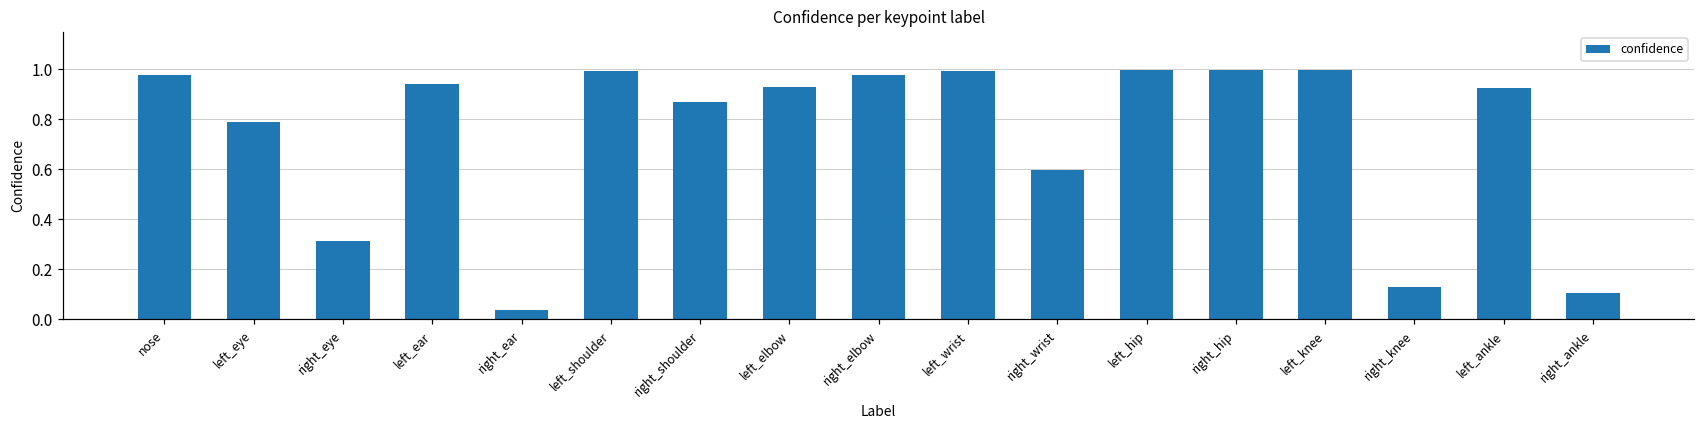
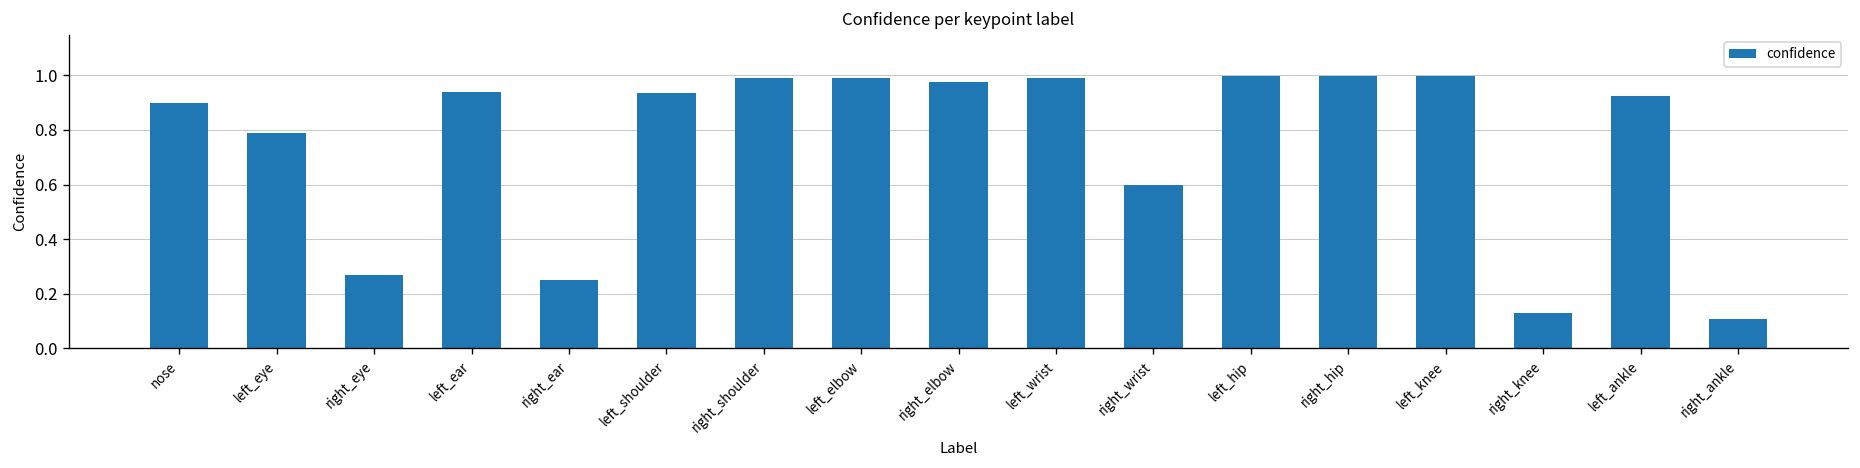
  {
-   "nose": 0.98,
+   "nose": 0.90,
    "left_eye": 0.79,
-   "right_eye": 0.31,
+   "right_eye": 0.27,
    "left_ear": 0.94,
-   "right_ear": 0.04,
-   "left_shoulder": 0.99,
-   "right_shoulder": 0.87,
-   "left_elbow": 0.93,
+   "right_ear": 0.25,
+   "left_shoulder": 0.94,
+   "right_shoulder": 0.99,
+   "left_elbow": 0.99,
    "right_elbow": 0.98,
    "left_wrist": 0.99,
    "right_wrist": 0.60,
    "left_hip": 1.00,
    "right_hip": 1.00,
    "left_knee": 1.00,
    "right_knee": 0.13,
    "left_ankle": 0.92,
    "right_ankle": 0.11
  }
